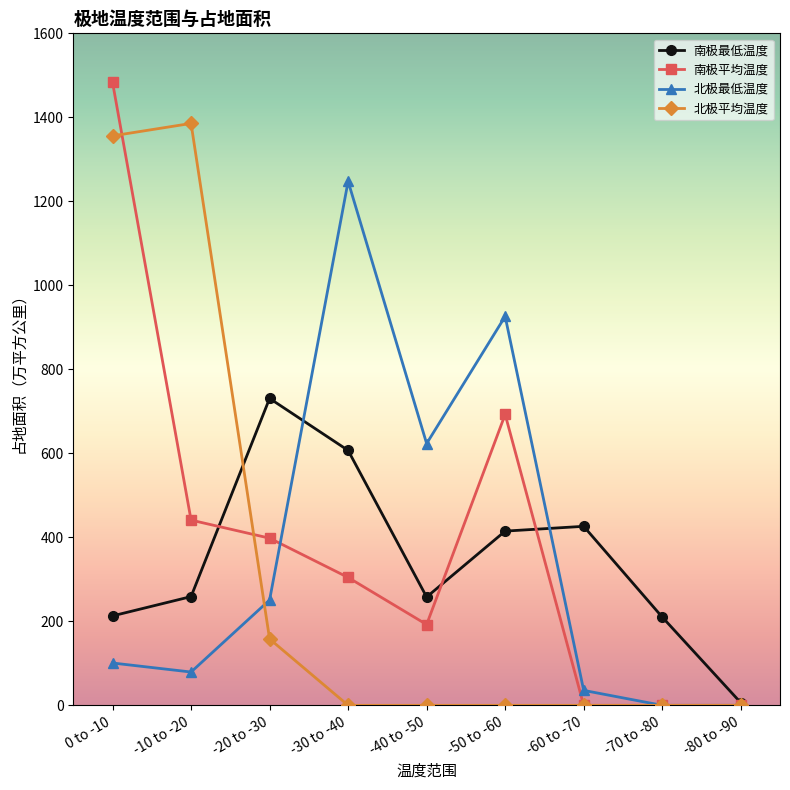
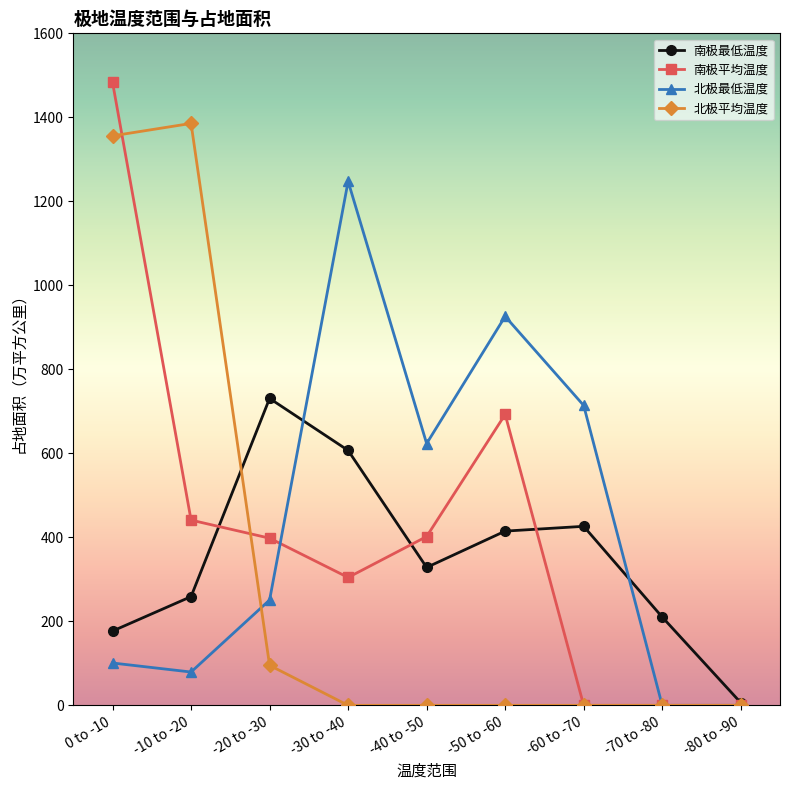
  {
    "南极最低温度": {
-     "0 to -10": 210,
+     "0 to -10": 180,
      "-10 to -20": 260,
      "-20 to -30": 730,
      "-30 to -40": 610,
-     "-40 to -50": 260,
+     "-40 to -50": 330,
      "-50 to -60": 410,
      "-60 to -70": 430,
      "-70 to -80": 210,
      "-80 to -90": 10
    },
    "南极平均温度": {
      "0 to -10": 1480,
      "-10 to -20": 440,
      "-20 to -30": 400,
      "-30 to -40": 300,
-     "-40 to -50": 190,
+     "-40 to -50": 400,
      "-50 to -60": 690
    },
    "北极最低温度": {
      "0 to -10": 100,
      "-10 to -20": 80,
      "-20 to -30": 250,
      "-30 to -40": 1250,
      "-40 to -50": 620,
      "-50 to -60": 930,
-     "-60 to -70": 40
+     "-60 to -70": 710
    },
    "北极平均温度": {
      "0 to -10": 1360,
      "-10 to -20": 1390,
-     "-20 to -30": 160,
+     "-20 to -30": 100,
      "-30 to -40": 0,
      "-40 to -50": 0,
      "-50 to -60": 0
    }
  }
